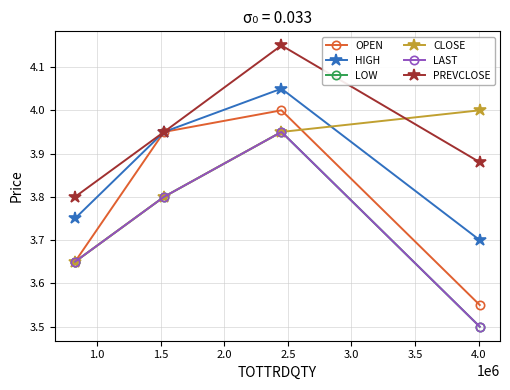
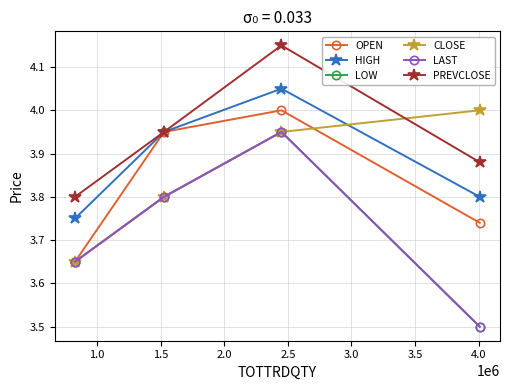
  {
    "OPEN": {
-     "4.0": 3.55
+     "4.0": 3.74
    },
    "HIGH": {
-     "4.0": 3.7
+     "4.0": 3.8
    },
    "LAST": {
      "4.0": 3.50
    },
    "CLOSE": {
      "4.0": 4.00
    },
    "PREVCLOSE": {
      "4.0": 3.88
    }
  }
